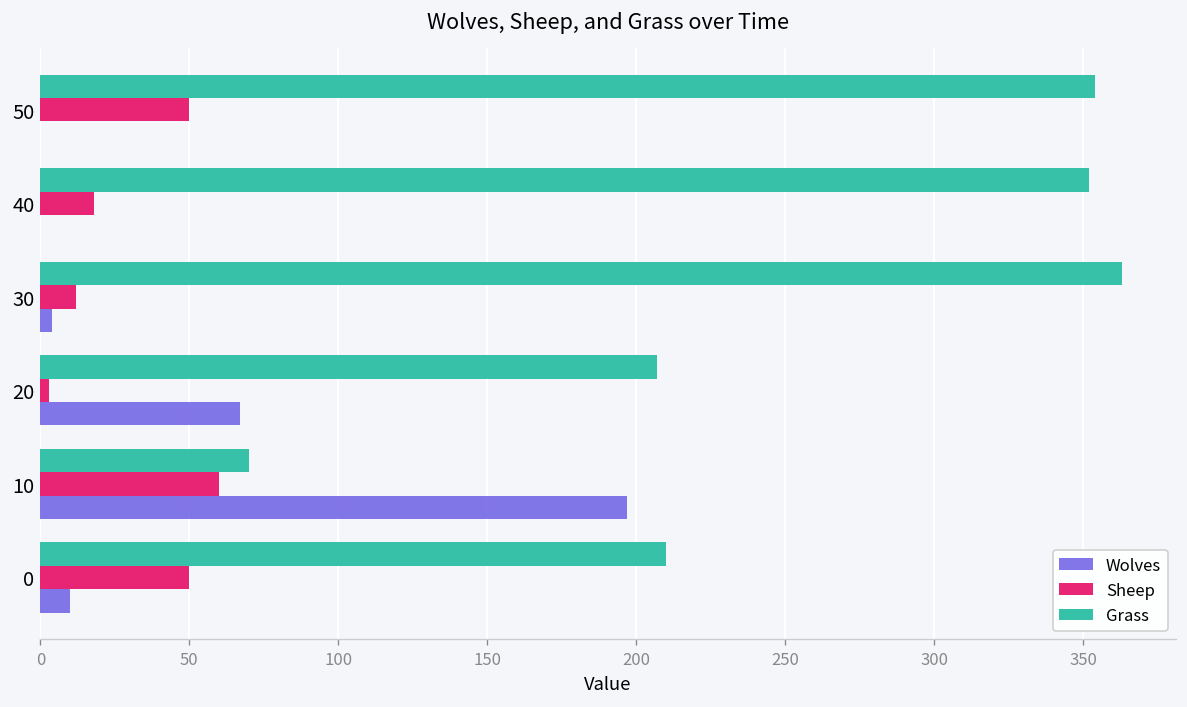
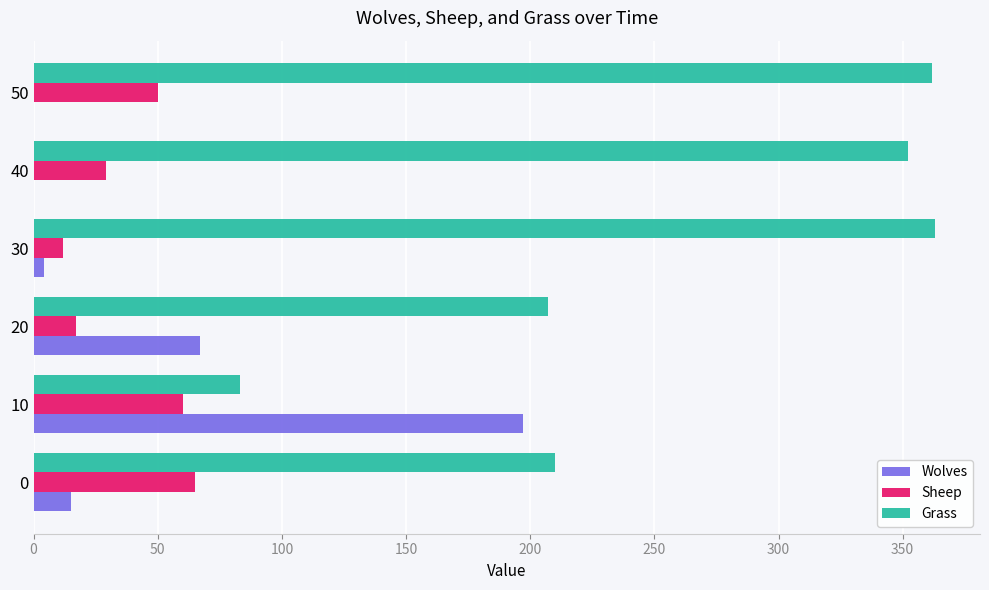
  {
    "Wolves": {
      "50": 0,
      "40": 0,
      "30": 4,
      "20": 67,
      "10": 197,
-     "0": 10
+     "0": 15
    },
    "Sheep": {
      "50": 50,
-     "40": 18,
+     "40": 29,
      "30": 12,
-     "20": 3,
+     "20": 17,
      "10": 60,
-     "0": 50
+     "0": 65
    },
    "Grass": {
-     "50": 354,
+     "50": 362,
      "40": 352,
      "30": 363,
      "20": 207,
-     "10": 70,
+     "10": 83,
      "0": 210
    }
  }
